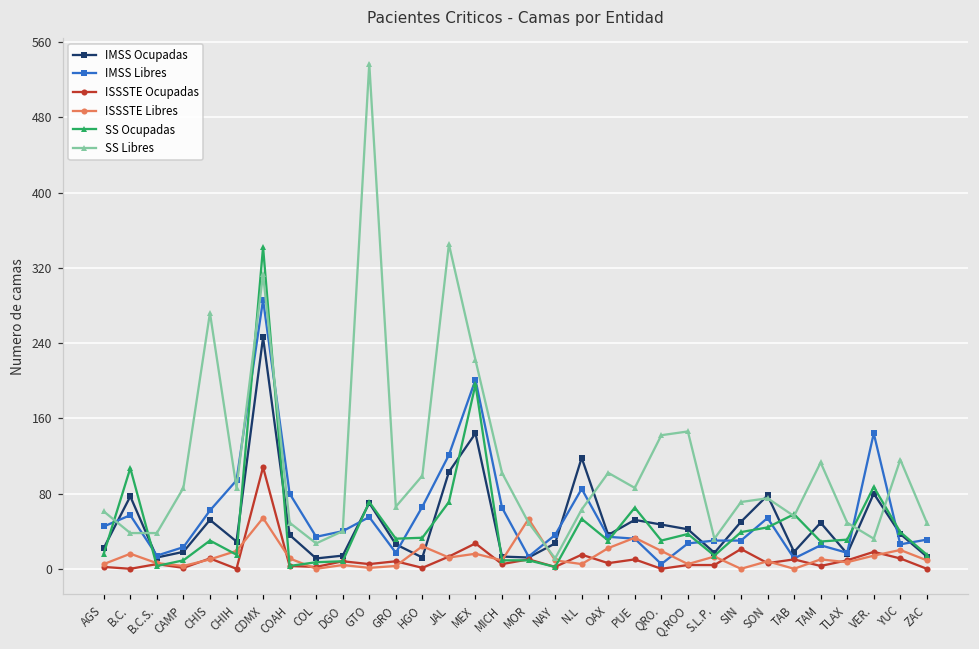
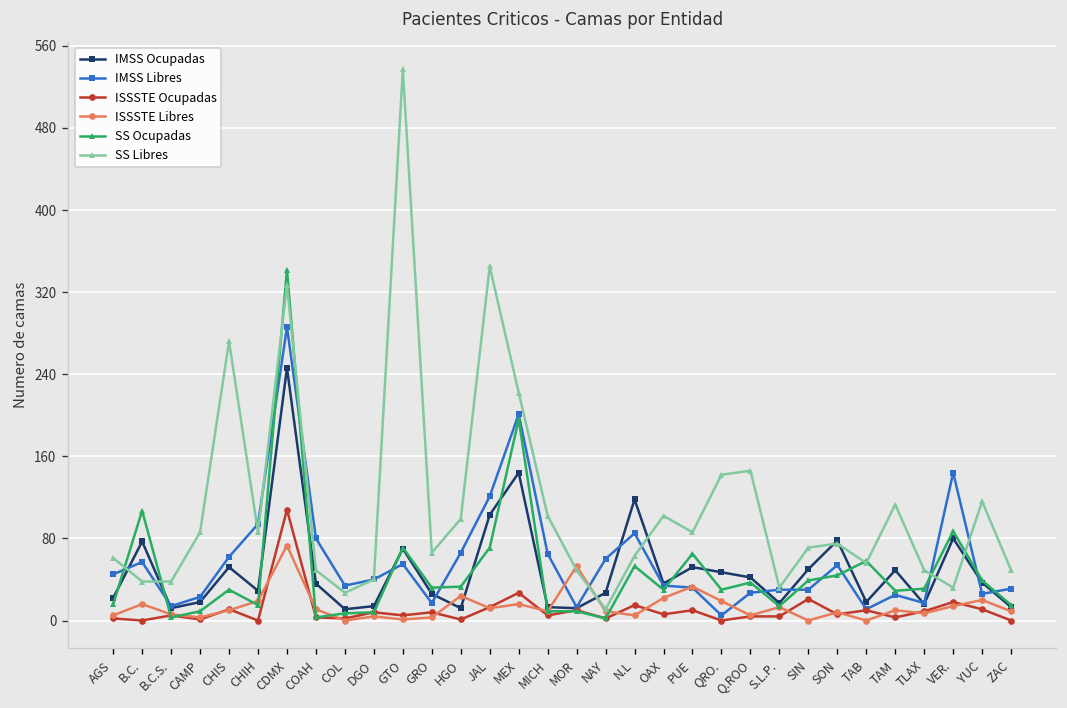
  {
    "IMSS Ocupadas": {
      "AGS": 20,
      "B.C.": 80,
      "CAMP": 20,
      "CHIS": 50,
      "CHIH": 30,
      "CDMX": 250,
      "COAH": 40,
      "COL": 10,
      "DGO": 10,
      "GRO": 30,
      "HGO": 10,
      "JAL": 100,
      "MEX": 140,
      "MICH": 10,
      "NAY": 30,
      "N.L": 120,
      "PUE": 50,
      "QRO.": 50,
      "Q.ROO": 40,
      "S.L.P.": 20,
      "SIN": 50,
      "TAB": 20,
      "TAM": 50,
      "VER.": 80
    },
    "IMSS Libres": {
      "AGS": 50,
      "B.C.": 60,
      "CAMP": 20,
      "CHIS": 60,
      "CHIH": 90,
      "CDMX": 290,
      "COAH": 80,
      "COL": 30,
      "GTO": 60,
      "GRO": 20,
      "HGO": 70,
      "JAL": 120,
      "MEX": 200,
      "MICH": 70,
-     "NAY": 40,
+     "NAY": 60,
      "N.L": 90,
      "QRO.": 10,
      "Q.ROO": 30,
      "SIN": 30,
      "SON": 50,
      "TAM": 30,
      "VER.": 140,
      "YUC": 30,
      "ZAC": 30
    },
    "ISSSTE Ocupadas": {
      "AGS": 0,
      "B.C.": 0,
      "CHIH": 0,
      "CDMX": 110,
      "GTO": 10,
      "GRO": 10,
      "HGO": 0,
      "MEX": 30,
      "MICH": 10,
      "N.L": 20,
      "OAX": 10,
      "PUE": 10,
      "QRO.": 0,
      "S.L.P.": 0,
      "SIN": 20,
      "TAM": 0,
      "VER.": 20,
      "YUC": 10,
      "ZAC": 0
    },
    "ISSSTE Libres": {
      "AGS": 10,
      "B.C.": 20,
      "CHIH": 20,
-     "CDMX": 50,
+     "CDMX": 70,
      "COAH": 10,
      "DGO": 0,
      "GTO": 0,
      "GRO": 0,
      "HGO": 20,
      "MEX": 20,
      "MOR": 50,
      "N.L": 10,
      "OAX": 20,
      "QRO.": 20,
      "SIN": 0,
      "TAB": 0,
      "TAM": 10,
      "VER.": 10,
      "YUC": 20,
      "ZAC": 10
    },
    "SS Ocupadas": {
      "AGS": 20,
      "B.C.": 110,
      "CAMP": 10,
      "CHIS": 30,
      "CHIH": 20,
      "CDMX": 340,
      "COL": 10,
      "GRO": 30,
      "HGO": 30,
      "JAL": 70,
      "MEX": 200,
      "N.L": 50,
      "OAX": 30,
      "PUE": 70,
      "QRO.": 30,
      "Q.ROO": 40,
      "SIN": 40,
      "SON": 40,
      "TAM": 30,
      "TLAX": 30,
      "VER.": 90
    },
    "SS Libres": {
      "AGS": 60,
      "B.C.": 40,
      "B.C.S.": 40,
      "CAMP": 90,
      "CHIS": 270,
      "CHIH": 90,
-     "CDMX": 310,
+     "CDMX": 330,
      "COAH": 50,
      "COL": 30,
      "GTO": 540,
      "GRO": 70,
      "HGO": 100,
      "JAL": 350,
      "MEX": 220,
      "MICH": 100,
      "MOR": 50,
      "N.L": 60,
      "OAX": 100,
      "PUE": 90,
      "QRO.": 140,
      "Q.ROO": 150,
      "SIN": 70,
      "TAM": 110,
      "TLAX": 50,
      "VER.": 30,
      "YUC": 120,
      "ZAC": 50
    }
  }
